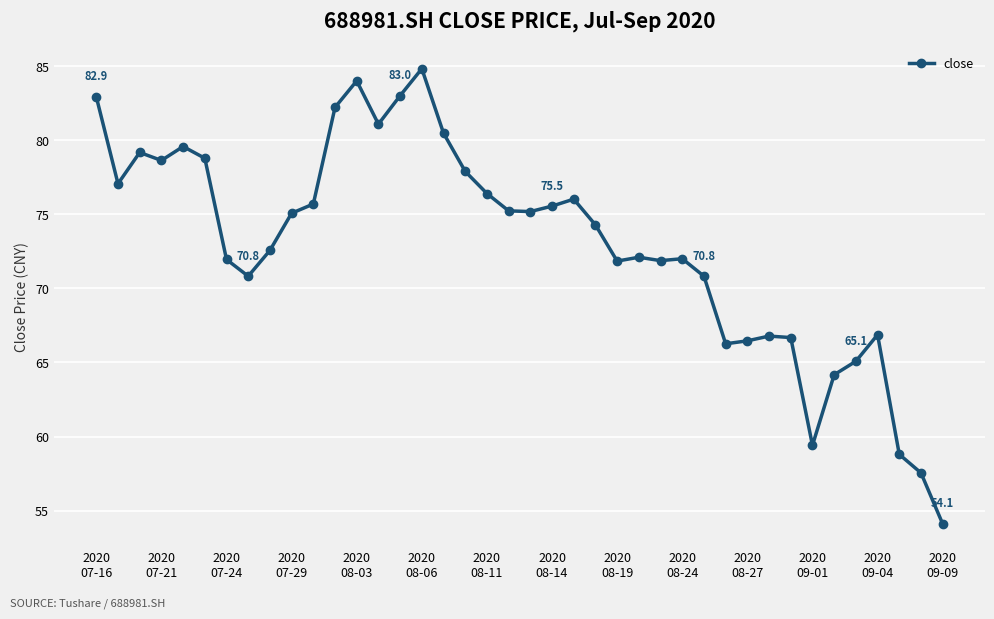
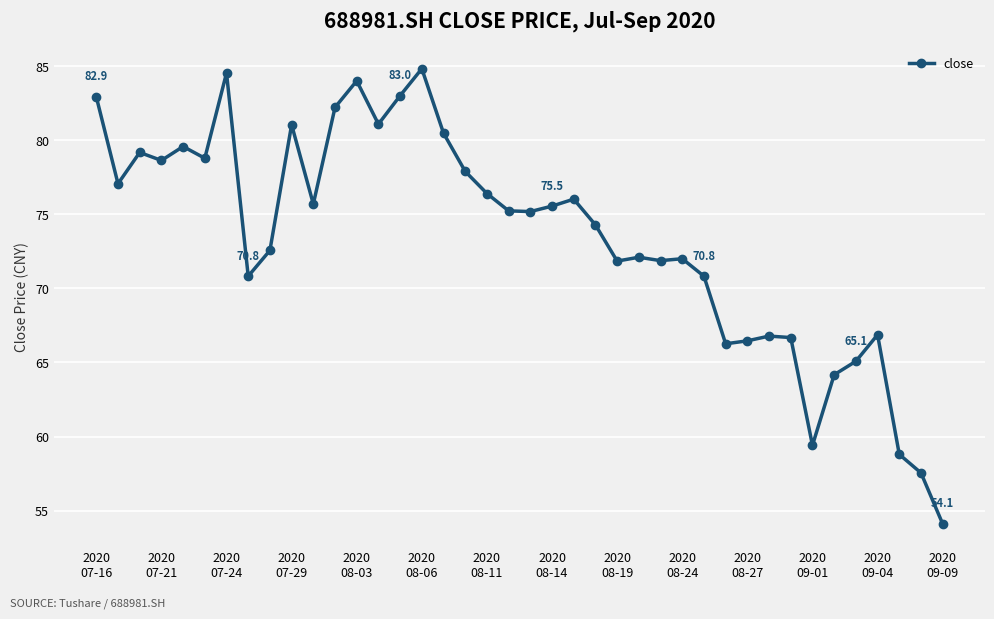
  {
    "2020 07-21": 78.6,
-   "2020 07-24": 72.0,
-   "2020 07-29": 75.1,
+   "2020 07-24": 84.5,
+   "2020 07-29": 81.0,
    "2020 08-03": 84.0,
    "2020 08-11": 76.4,
    "2020 08-19": 71.8,
    "2020 08-27": 66.5,
    "2020 09-01": 59.4
  }
